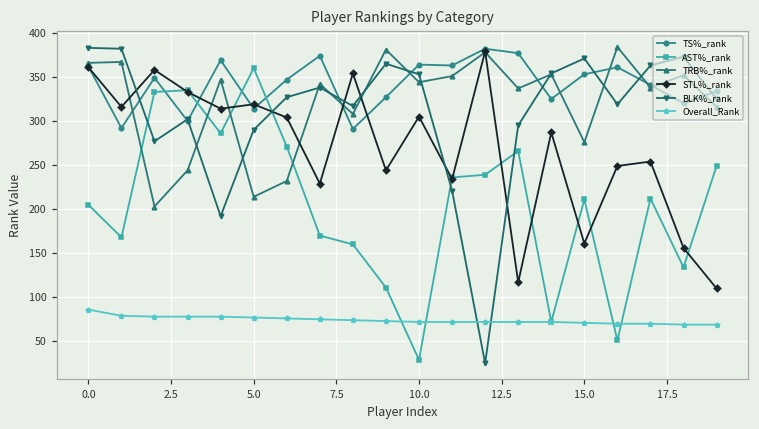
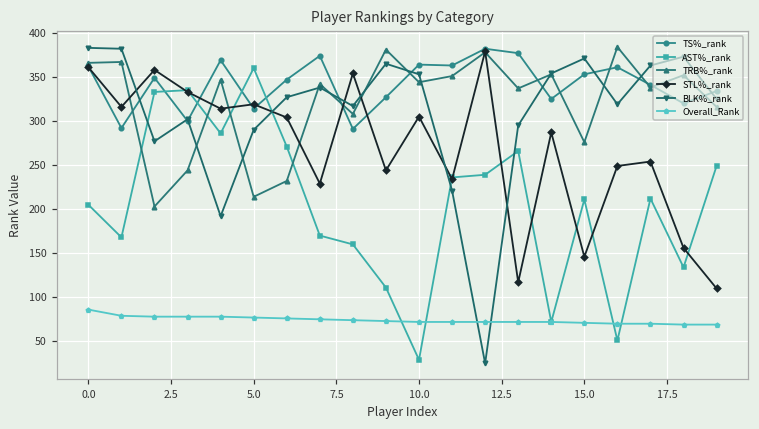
  {
    "STL%_rank": {
      "5.0": 320,
      "10.0": 310,
-     "15.0": 160
+     "15.0": 150
    }
  }
